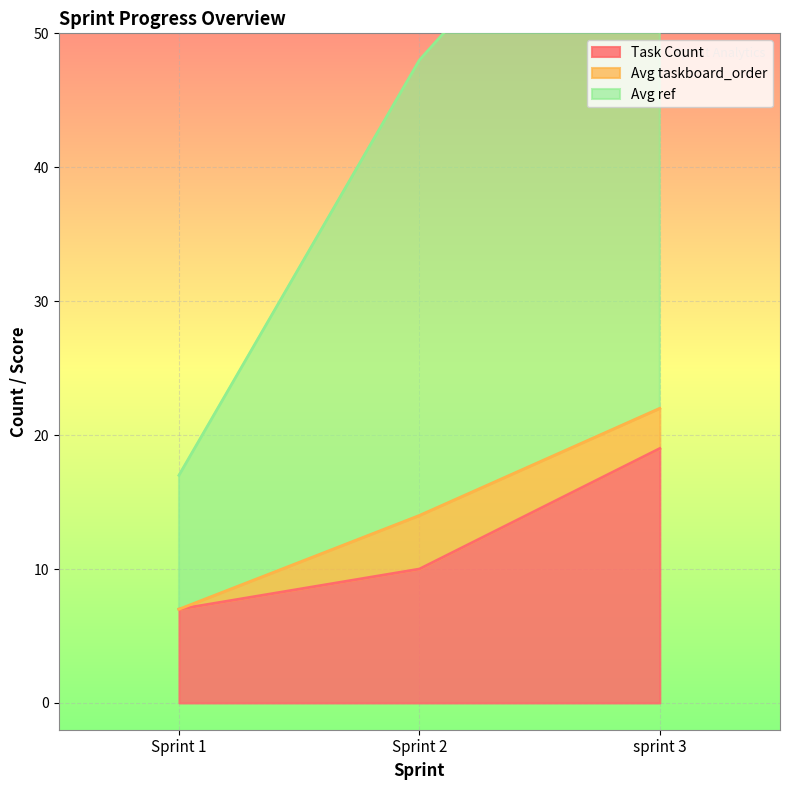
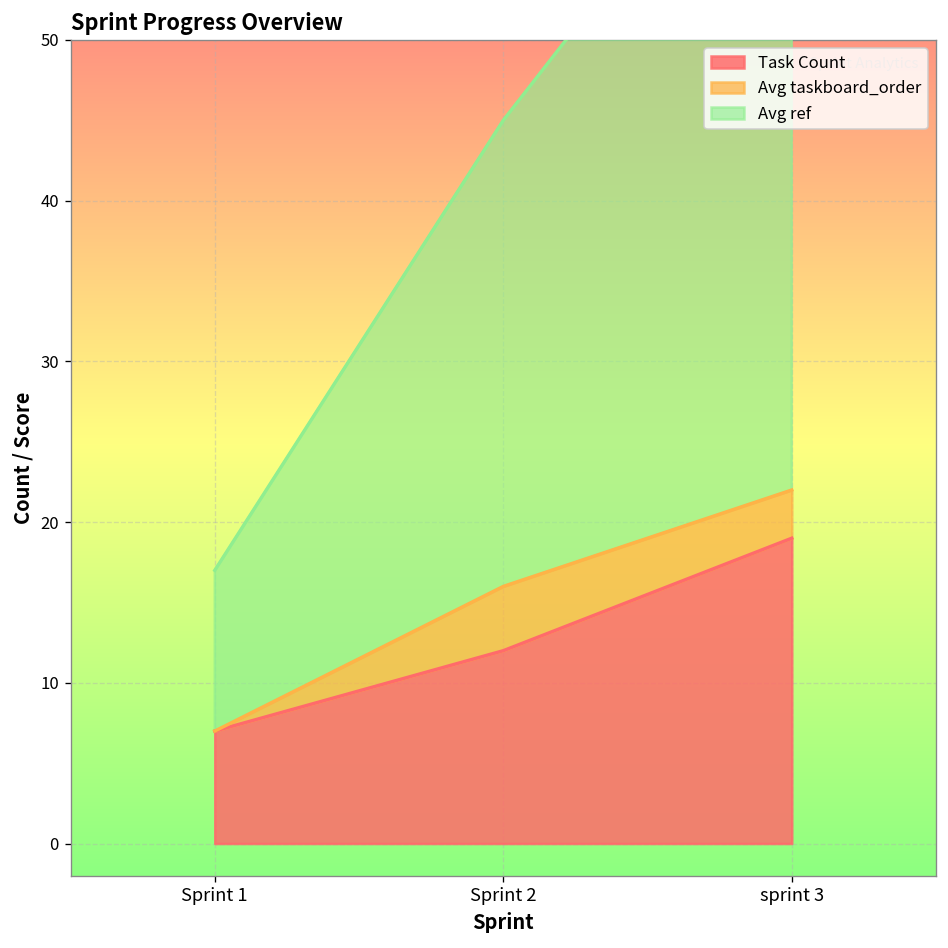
  {
    "Task Count": {
-     "Sprint 2": 10,
+     "Sprint 2": 12,
      "sprint 3": 19
    },
    "Avg taskboard_order": {
      "Sprint 2": 4,
      "sprint 3": 3
    },
    "Avg ref": {
      "Sprint 1": 10,
-     "Sprint 2": 34
+     "Sprint 2": 29
    }
  }
